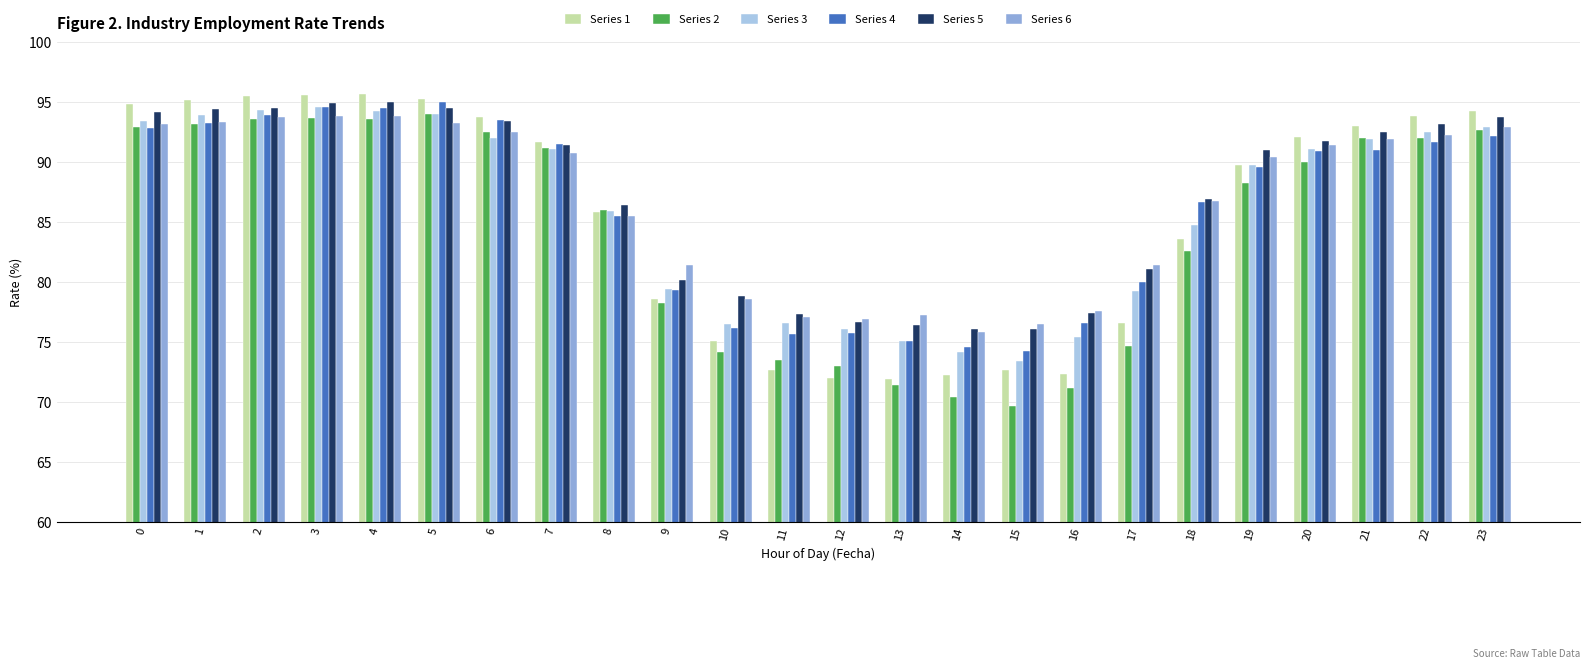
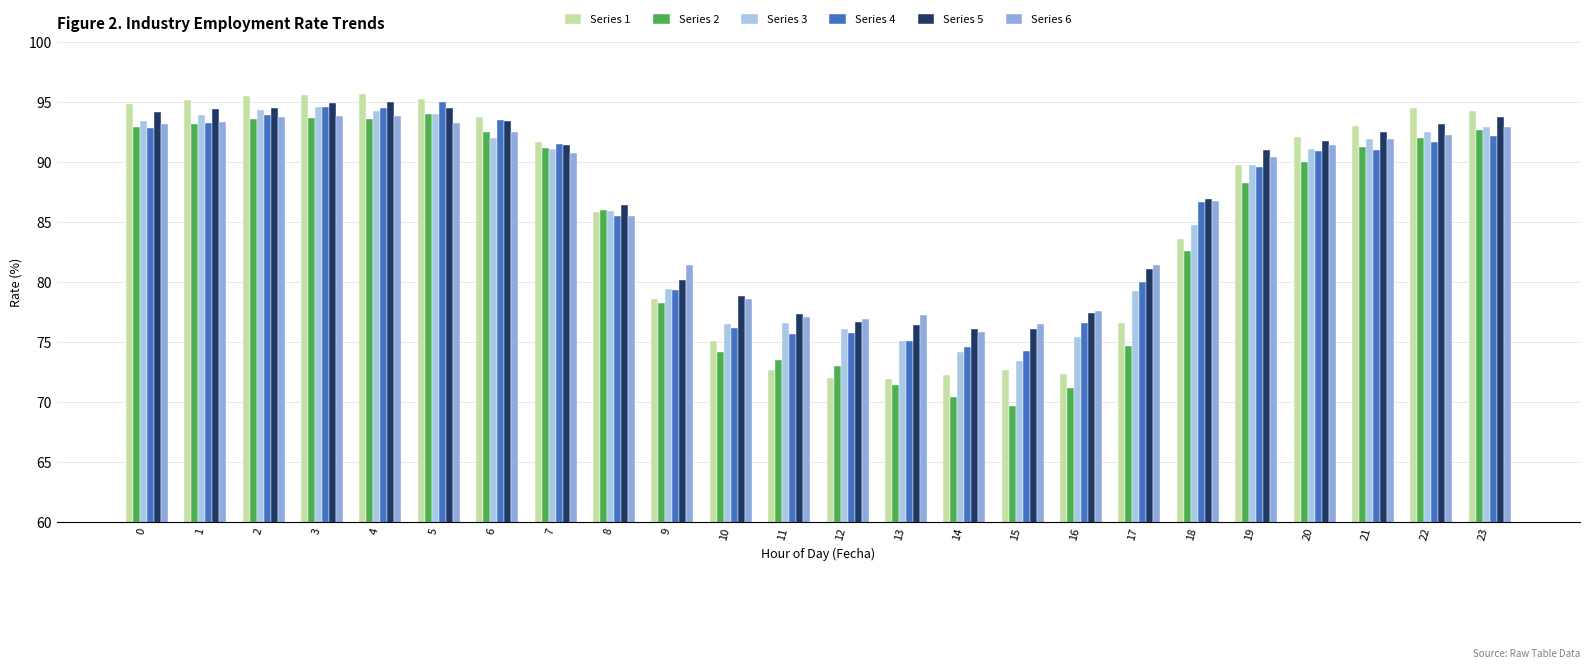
  {
    "Series 1": {
      "0": 94.8,
      "1": 95.2,
      "2": 95.6,
      "3": 95.6,
      "4": 95.7,
      "5": 95.3,
      "6": 93.8,
      "7": 91.7,
      "8": 85.8,
      "9": 78.6,
      "10": 75.1,
      "11": 72.7,
      "12": 72.0,
      "13": 71.9,
      "14": 72.2,
      "15": 72.6,
      "16": 72.3,
      "17": 76.6,
      "18": 83.6,
      "19": 89.8,
      "20": 92.1,
      "21": 93.0,
-     "22": 93.8,
+     "22": 94.5,
      "23": 94.3
    },
    "Series 2": {
      "0": 93.0,
      "1": 93.2,
      "2": 93.6,
      "3": 93.7,
      "4": 93.6,
      "5": 94.1,
      "6": 92.5,
      "7": 91.2,
      "8": 86.0,
      "9": 78.3,
      "10": 74.2,
      "11": 73.5,
      "12": 73.0,
      "13": 71.4,
      "14": 70.4,
      "15": 69.7,
      "16": 71.2,
      "17": 74.7,
      "18": 82.6,
      "19": 88.3,
      "20": 90.0,
-     "21": 92.1,
+     "21": 91.3,
      "22": 92.0,
      "23": 92.7
    },
    "Series 4": {
      "0": 92.9,
      "1": 93.3,
      "2": 93.9,
      "3": 94.6,
      "4": 94.5,
      "5": 95.0,
      "6": 93.5,
      "7": 91.5,
      "8": 85.5,
      "9": 79.3,
      "10": 76.2,
      "11": 75.7,
      "12": 75.7,
      "13": 75.1,
      "14": 74.6,
      "15": 74.2,
      "16": 76.6,
      "17": 80.0,
      "18": 86.6,
      "19": 89.6,
      "20": 90.9,
      "21": 91.0,
      "22": 91.7,
      "23": 92.2
    },
    "Series 5": {
      "0": 94.2,
      "1": 94.4,
      "2": 94.5,
      "3": 94.9,
      "4": 95.0,
      "5": 94.5,
      "6": 93.4,
      "7": 91.5,
      "8": 86.4,
      "9": 80.1,
      "10": 78.9,
      "11": 77.4,
      "12": 76.6,
      "13": 76.5,
      "14": 76.1,
      "15": 76.1,
      "16": 77.4,
      "17": 81.1,
      "18": 86.9,
      "19": 91.0,
      "20": 91.7,
      "21": 92.5,
      "22": 93.2,
      "23": 93.7
    }
  }
